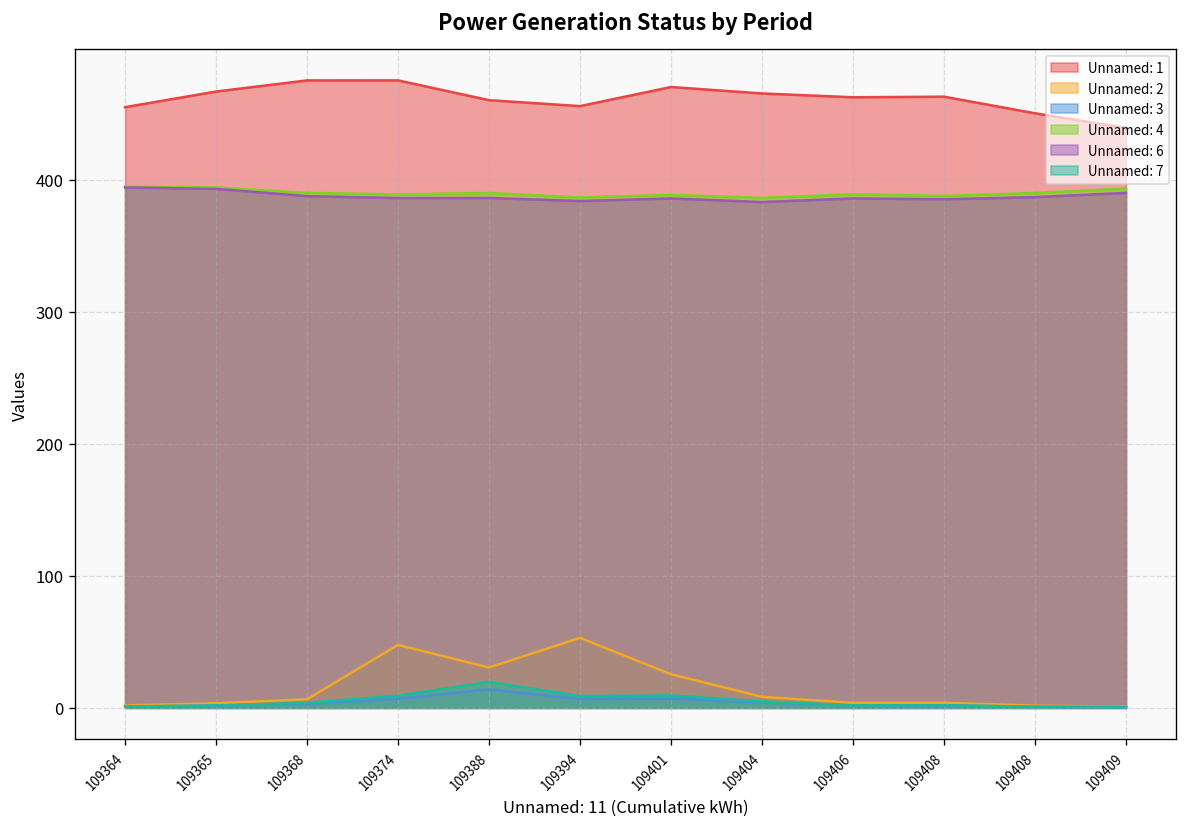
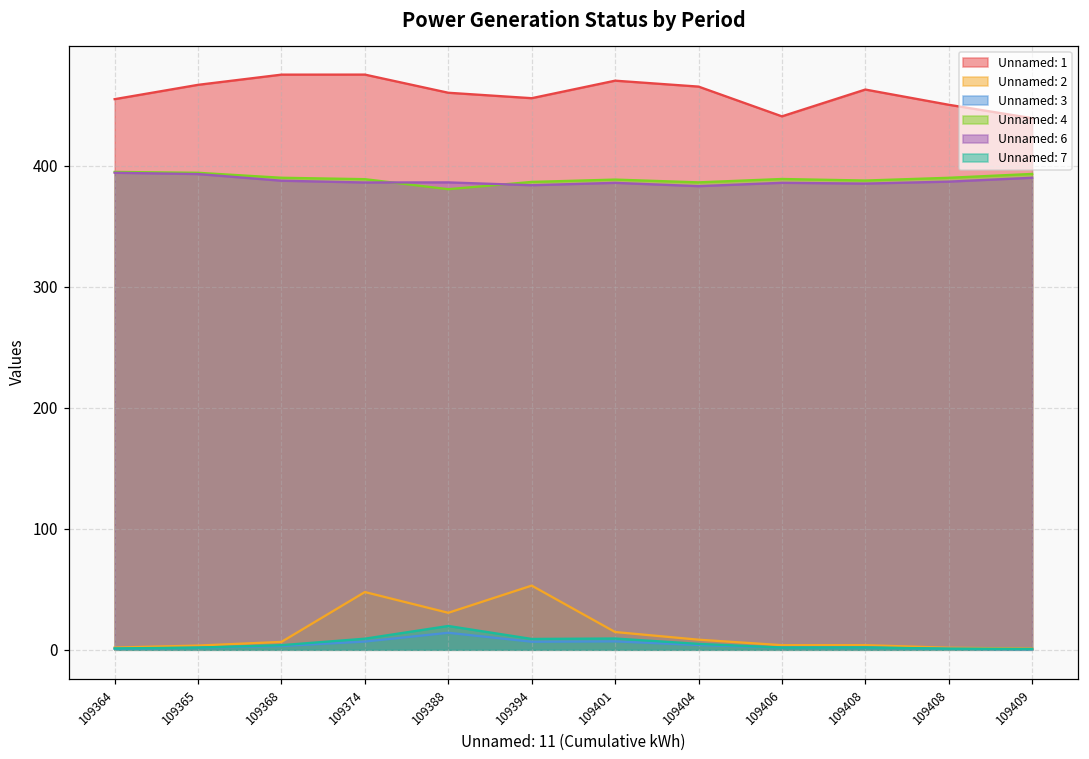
  {
    "Unnamed: 1": {
      "109364": 455,
      "109365": 467,
      "109368": 475,
      "109374": 475,
      "109388": 460,
      "109394": 456,
      "109401": 470,
      "109404": 465,
-     "109406": 463
+     "109406": 441
    },
    "Unnamed: 2": {
      "109368": 6,
      "109374": 48,
      "109388": 31,
      "109394": 53,
-     "109401": 25,
+     "109401": 15,
      "109404": 8
    },
    "Unnamed: 3": {
      "109374": 7,
      "109388": 14,
      "109401": 7
    },
    "Unnamed: 4": {
      "109368": 390,
      "109374": 389,
-     "109388": 390,
+     "109388": 381,
      "109394": 387,
      "109401": 389,
      "109404": 386,
      "109406": 389,
      "109409": 393
    },
    "Unnamed: 6": {
      "109368": 388,
      "109374": 386,
      "109388": 386,
      "109394": 384,
      "109401": 386,
      "109404": 383,
      "109406": 386,
      "109409": 390
    },
    "Unnamed: 7": {
      "109374": 9,
      "109388": 20,
      "109401": 9
    }
  }
